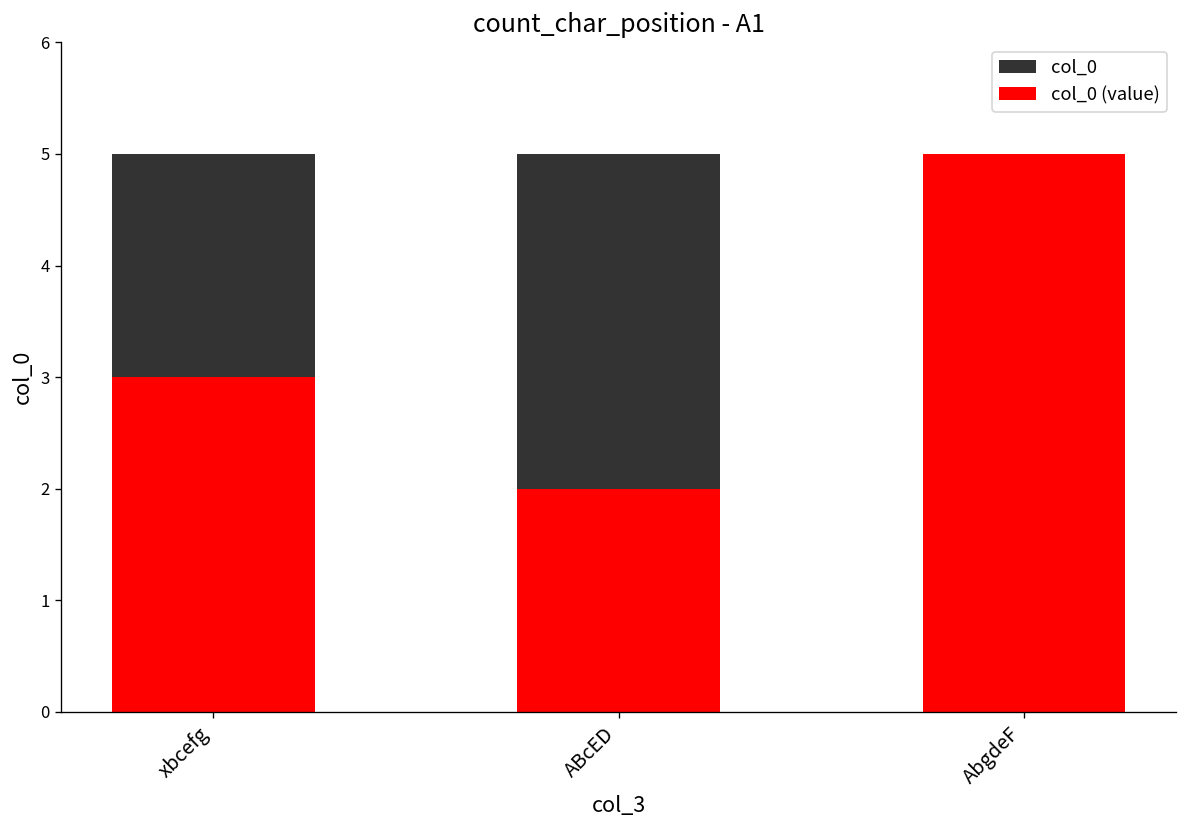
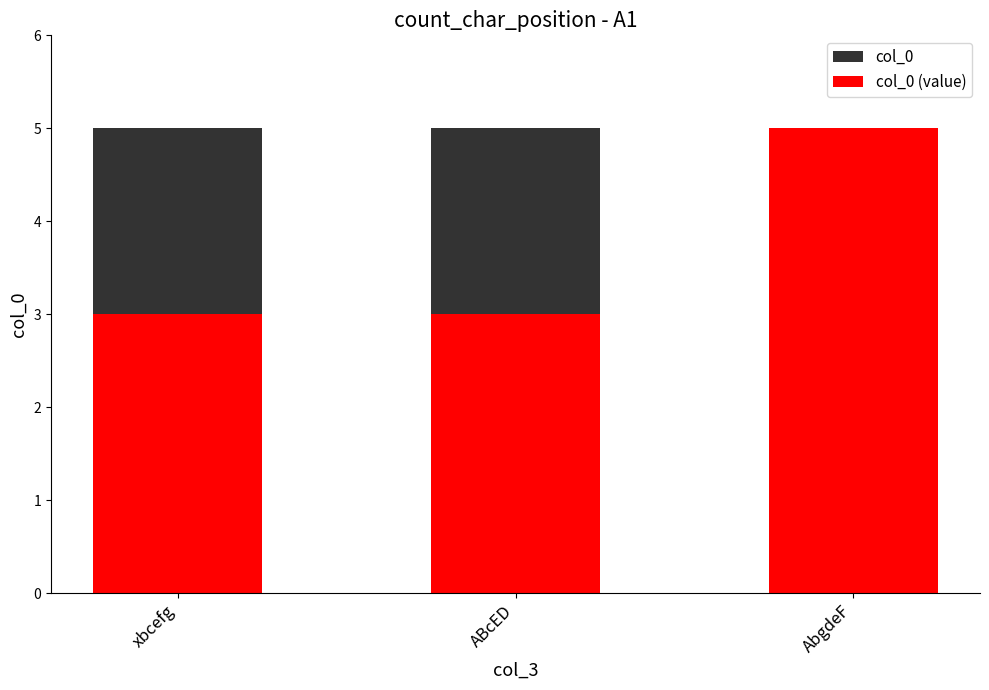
  {
    "col_0": {
      "xbcefg": 5,
      "ABcED": 5,
      "AbgdeF": 5
    },
    "col_0 (value)": {
-     "ABcED": 2,
+     "ABcED": 3,
      "AbgdeF": 5
    }
  }
